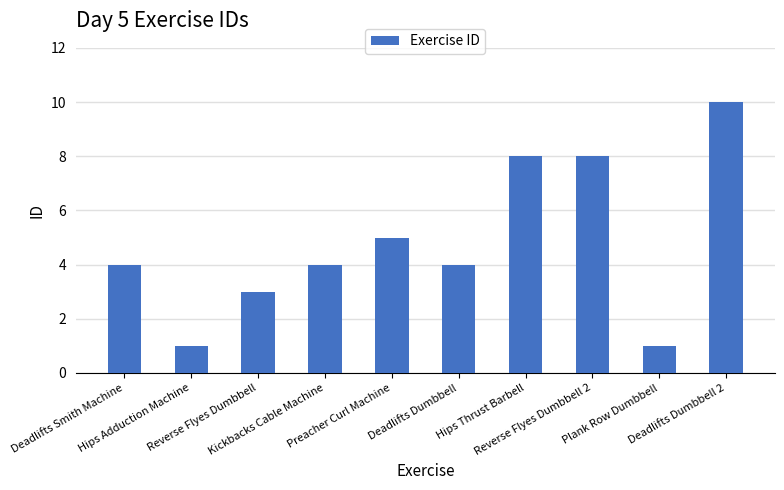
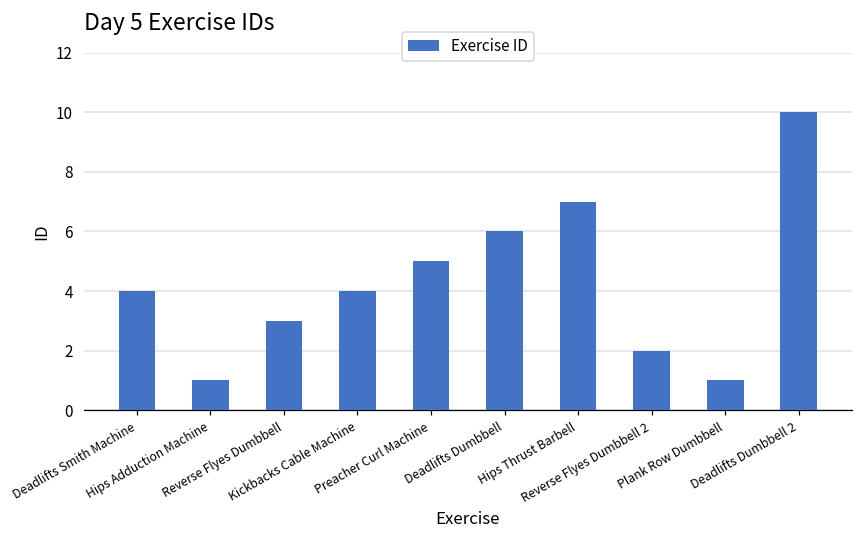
  {
    "Deadlifts Smith Machine": 4,
    "Hips Adduction Machine": 1,
    "Reverse Flyes Dumbbell": 3,
    "Kickbacks Cable Machine": 4,
    "Preacher Curl Machine": 5,
-   "Deadlifts Dumbbell": 4,
-   "Hips Thrust Barbell": 8,
-   "Reverse Flyes Dumbbell 2": 8,
+   "Deadlifts Dumbbell": 6,
+   "Hips Thrust Barbell": 7,
+   "Reverse Flyes Dumbbell 2": 2,
    "Plank Row Dumbbell": 1,
    "Deadlifts Dumbbell 2": 10
  }
